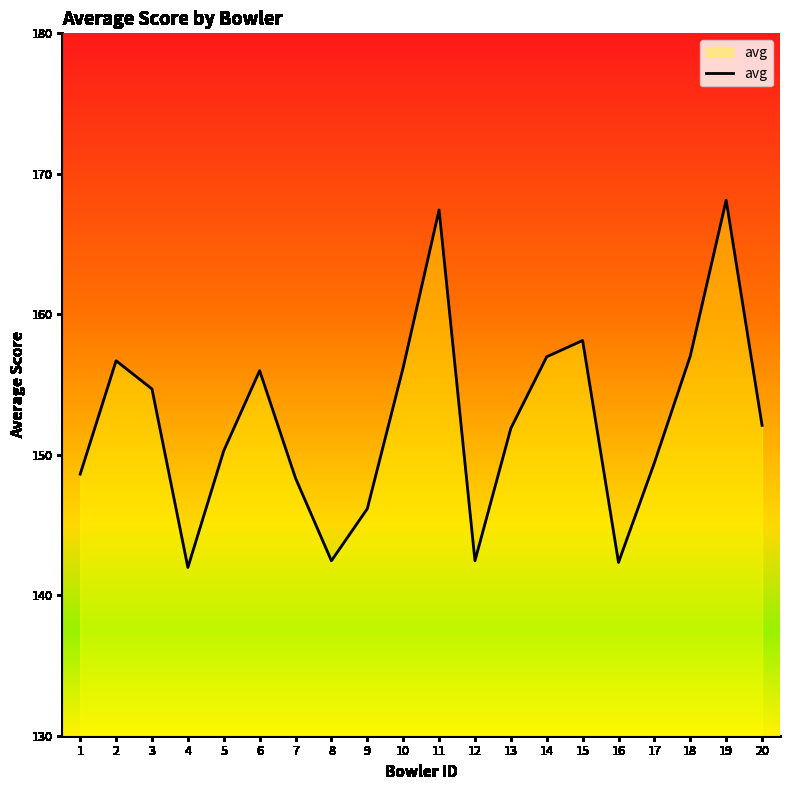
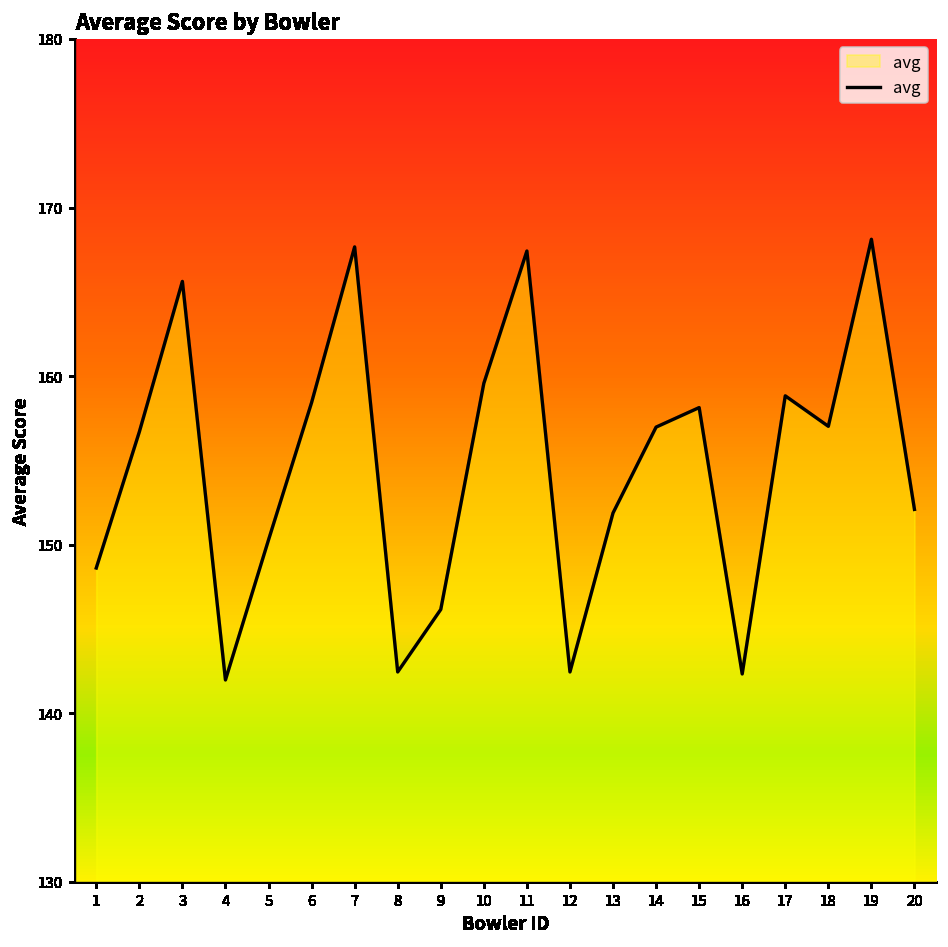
  {
    "1": 148.6,
    "2": 156.7,
-   "3": 154.7,
+   "3": 165.6,
    "4": 142.0,
    "5": 150.3,
-   "6": 156.0,
-   "7": 148.3,
+   "6": 158.4,
+   "7": 167.7,
    "8": 142.5,
    "9": 146.2,
-   "10": 156.2,
+   "10": 159.6,
    "11": 167.4,
    "12": 142.5,
    "13": 151.9,
    "14": 157.0,
    "15": 158.1,
    "16": 142.3,
-   "17": 149.4,
+   "17": 158.8,
    "18": 157.0,
    "19": 168.1,
    "20": 152.1
  }
